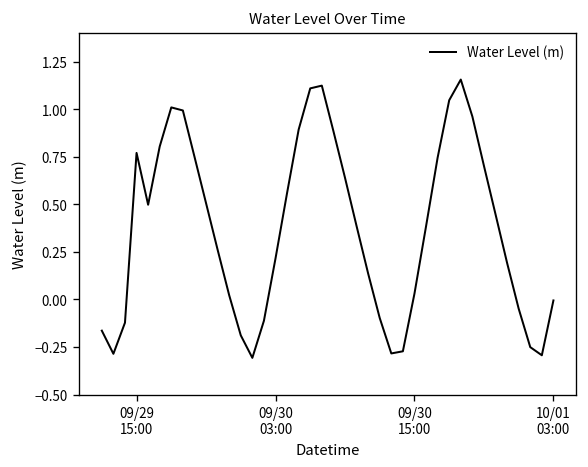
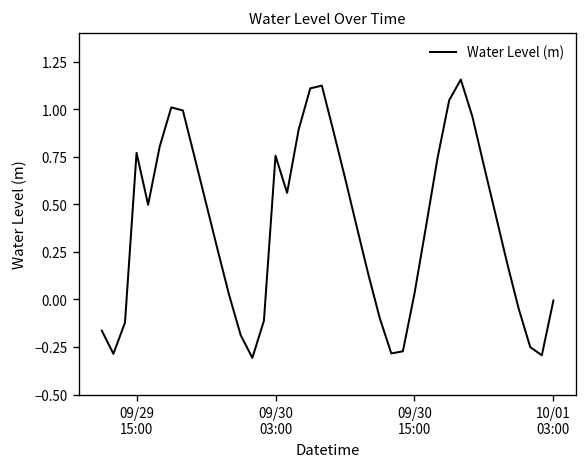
  {
    "09/29 15:00": 0.77,
-   "09/30 03:00": 0.22,
+   "09/30 03:00": 0.76,
    "09/30 15:00": 0.03,
    "10/01 03:00": -0.01
  }
